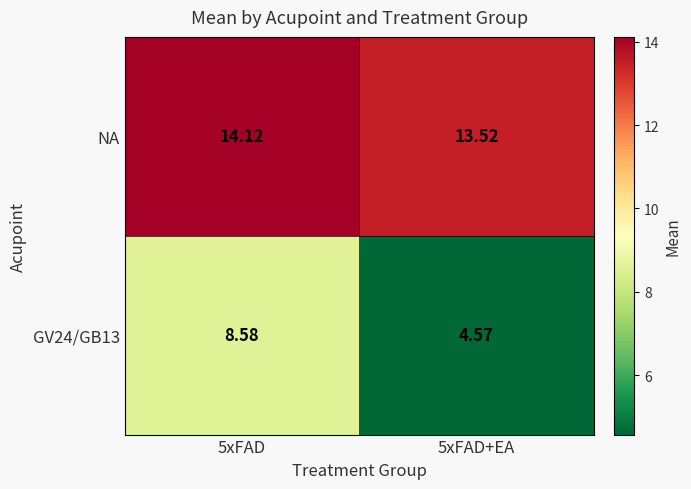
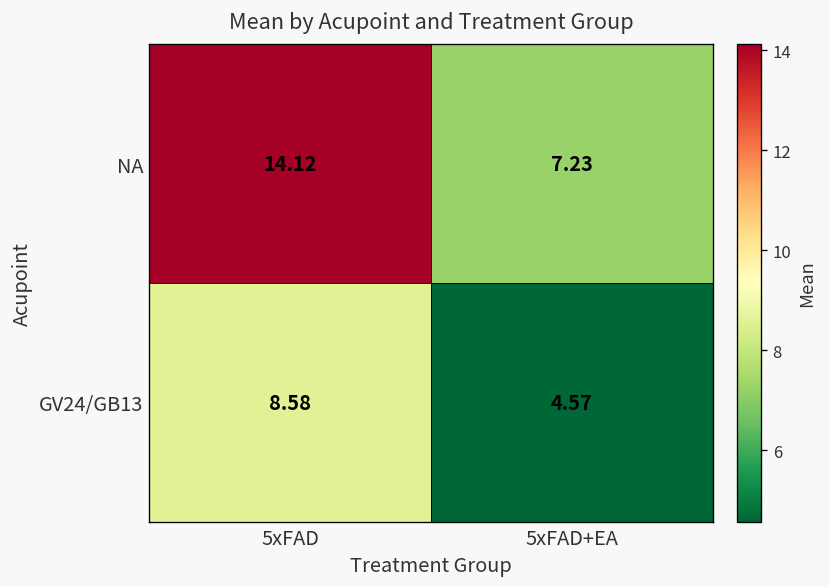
  {
    "NA": {
      "5xFAD": 14.12,
-     "5xFAD+EA": 13.52
+     "5xFAD+EA": 7.23
    },
    "GV24/GB13": {
      "5xFAD": 8.58,
      "5xFAD+EA": 4.57
    }
  }
